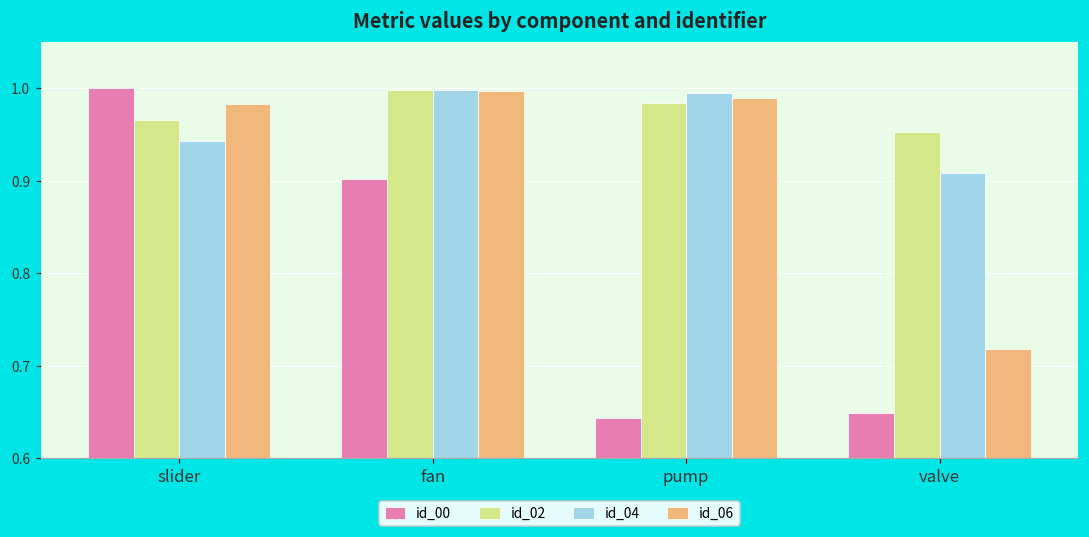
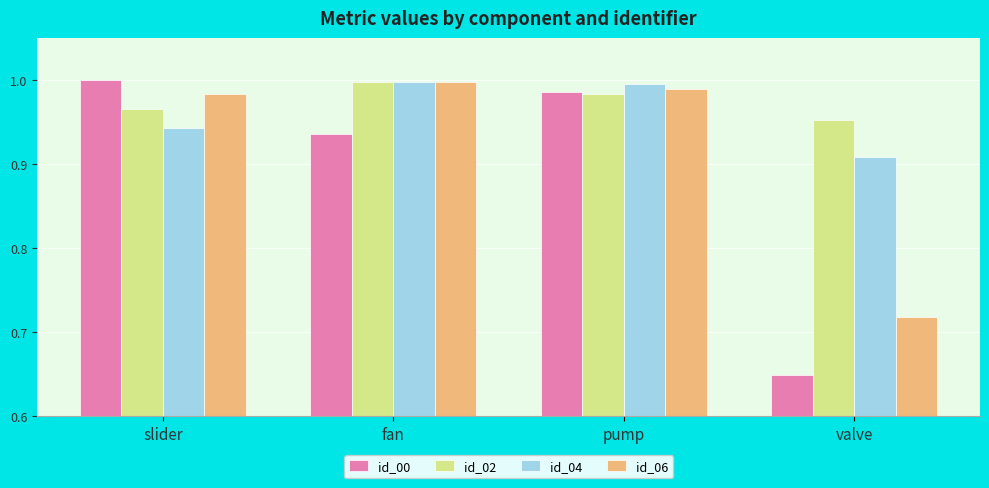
  {
    "id_00": {
      "slider": 1.00,
-     "fan": 0.90,
-     "pump": 0.64,
+     "fan": 0.94,
+     "pump": 0.99,
      "valve": 0.65
    },
    "id_04": {
      "slider": 0.94,
      "fan": 1.00,
      "pump": 1.00,
      "valve": 0.91
    }
  }
